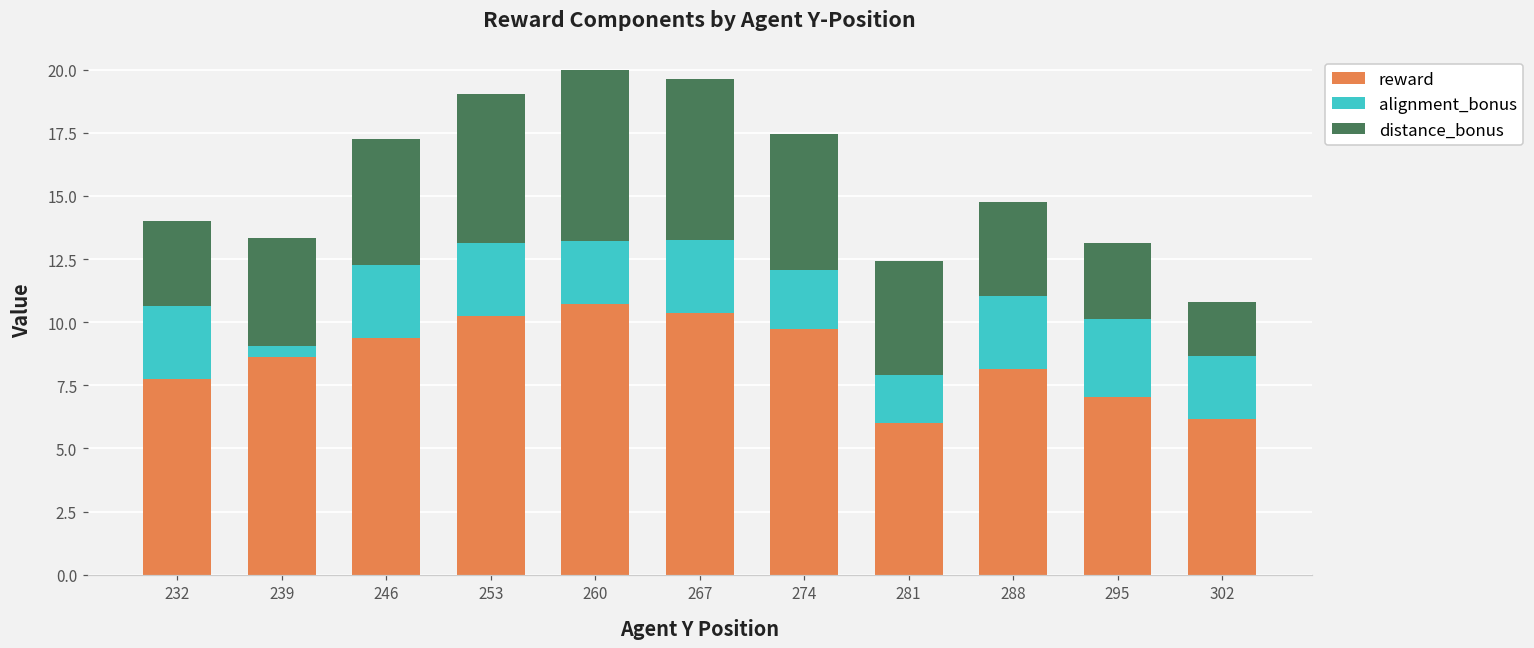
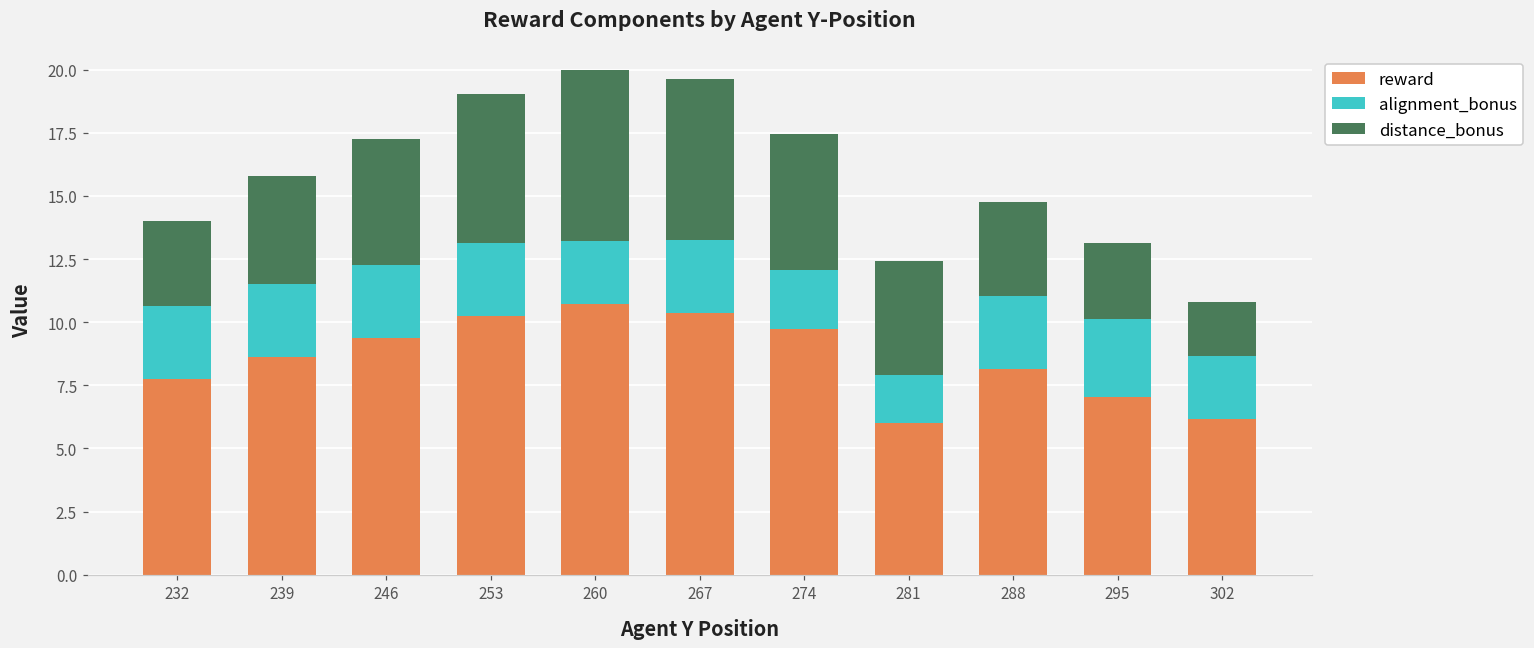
  {
    "reward": {
      "232": 7.8,
      "239": 8.6,
      "246": 9.4,
      "253": 10.3,
      "260": 10.7,
      "267": 10.4,
      "274": 9.7,
      "281": 6.0,
      "288": 8.1,
      "295": 7.0,
      "302": 6.2
    },
    "alignment_bonus": {
      "232": 2.9,
-     "239": 0.4,
+     "239": 2.9,
      "246": 2.9,
      "253": 2.9,
      "260": 2.5,
      "267": 2.9,
      "274": 2.3,
      "281": 1.9,
      "288": 2.9,
      "295": 3.1,
      "302": 2.5
    },
    "distance_bonus": {
      "232": 3.4,
      "239": 4.3,
      "246": 5.0,
      "253": 5.9,
      "260": 6.8,
      "267": 6.4,
      "274": 5.4,
      "281": 4.5,
      "288": 3.8,
      "295": 3.0,
      "302": 2.1
    }
  }
